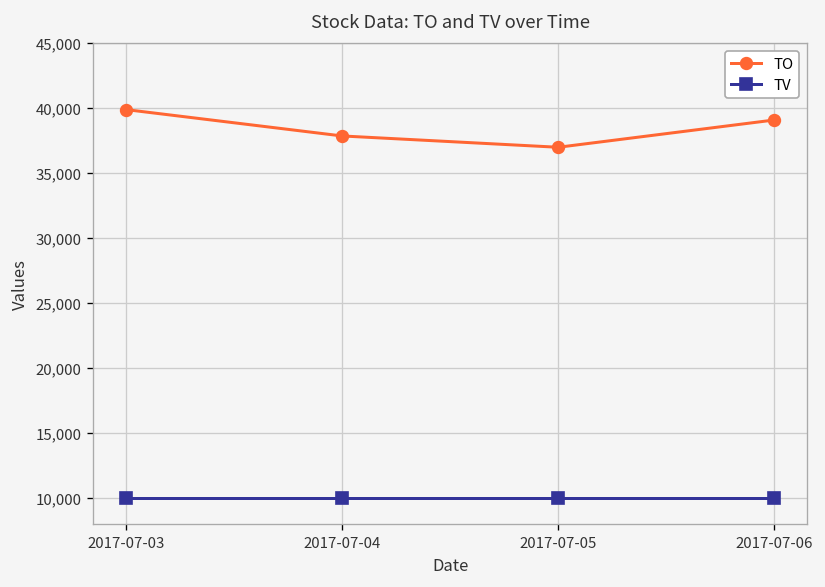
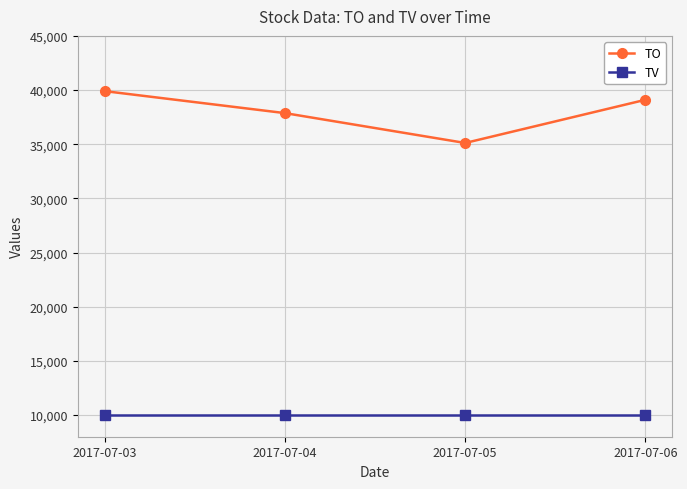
  {
    "TO": {
      "2017-07-03": "39,900",
      "2017-07-04": "37,900",
-     "2017-07-05": "37,000",
+     "2017-07-05": "35,100",
      "2017-07-06": "39,100"
    },
    "TV": {
      "2017-07-03": "10,000",
      "2017-07-04": "10,000",
      "2017-07-05": "10,000",
      "2017-07-06": "10,000"
    }
  }
